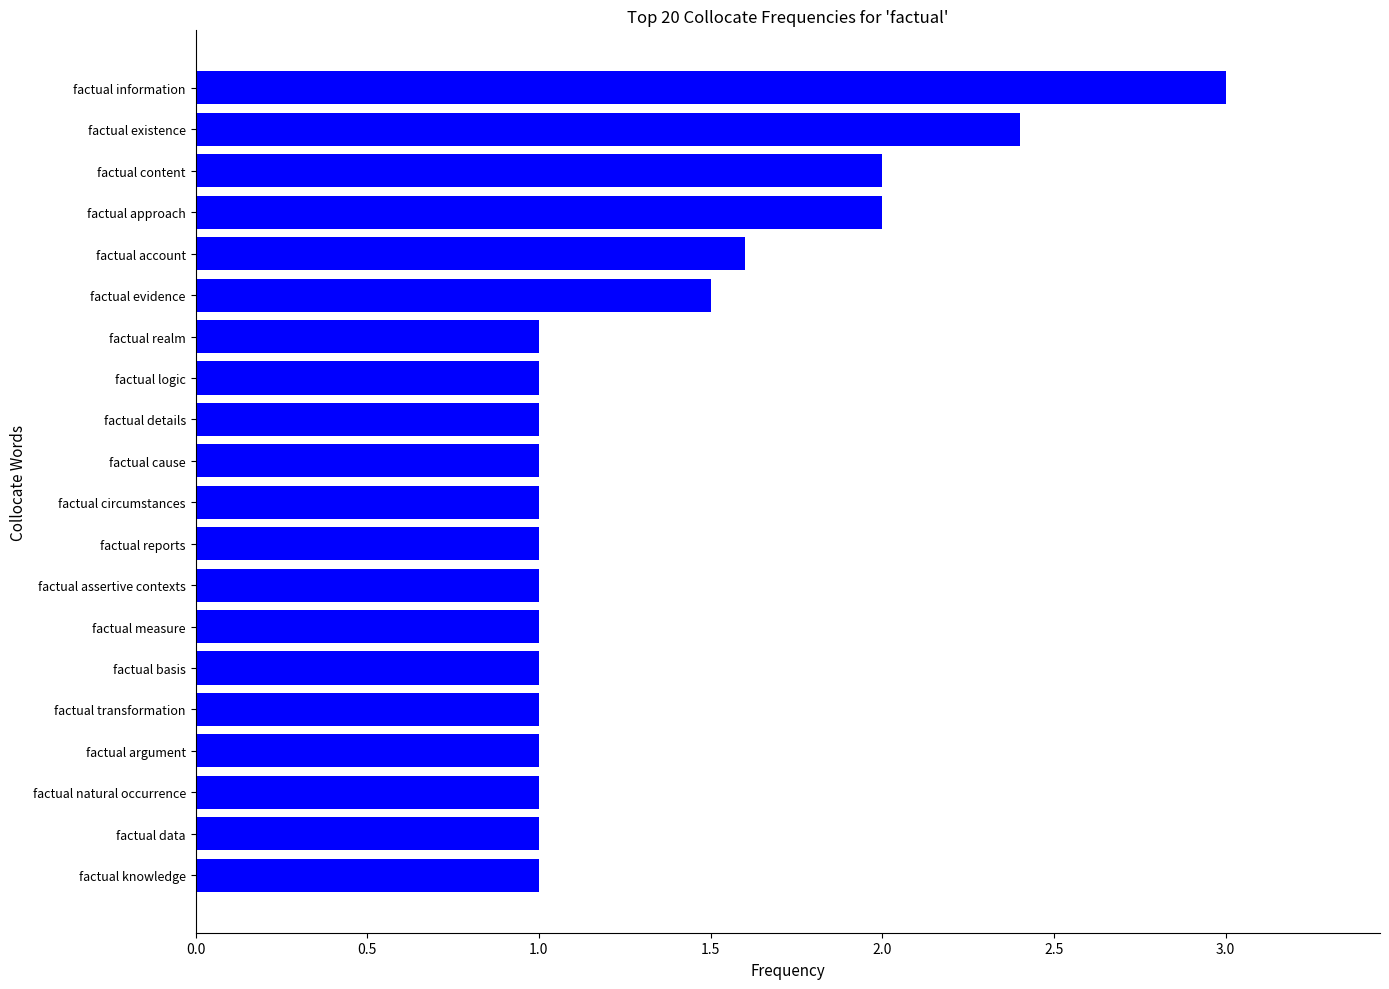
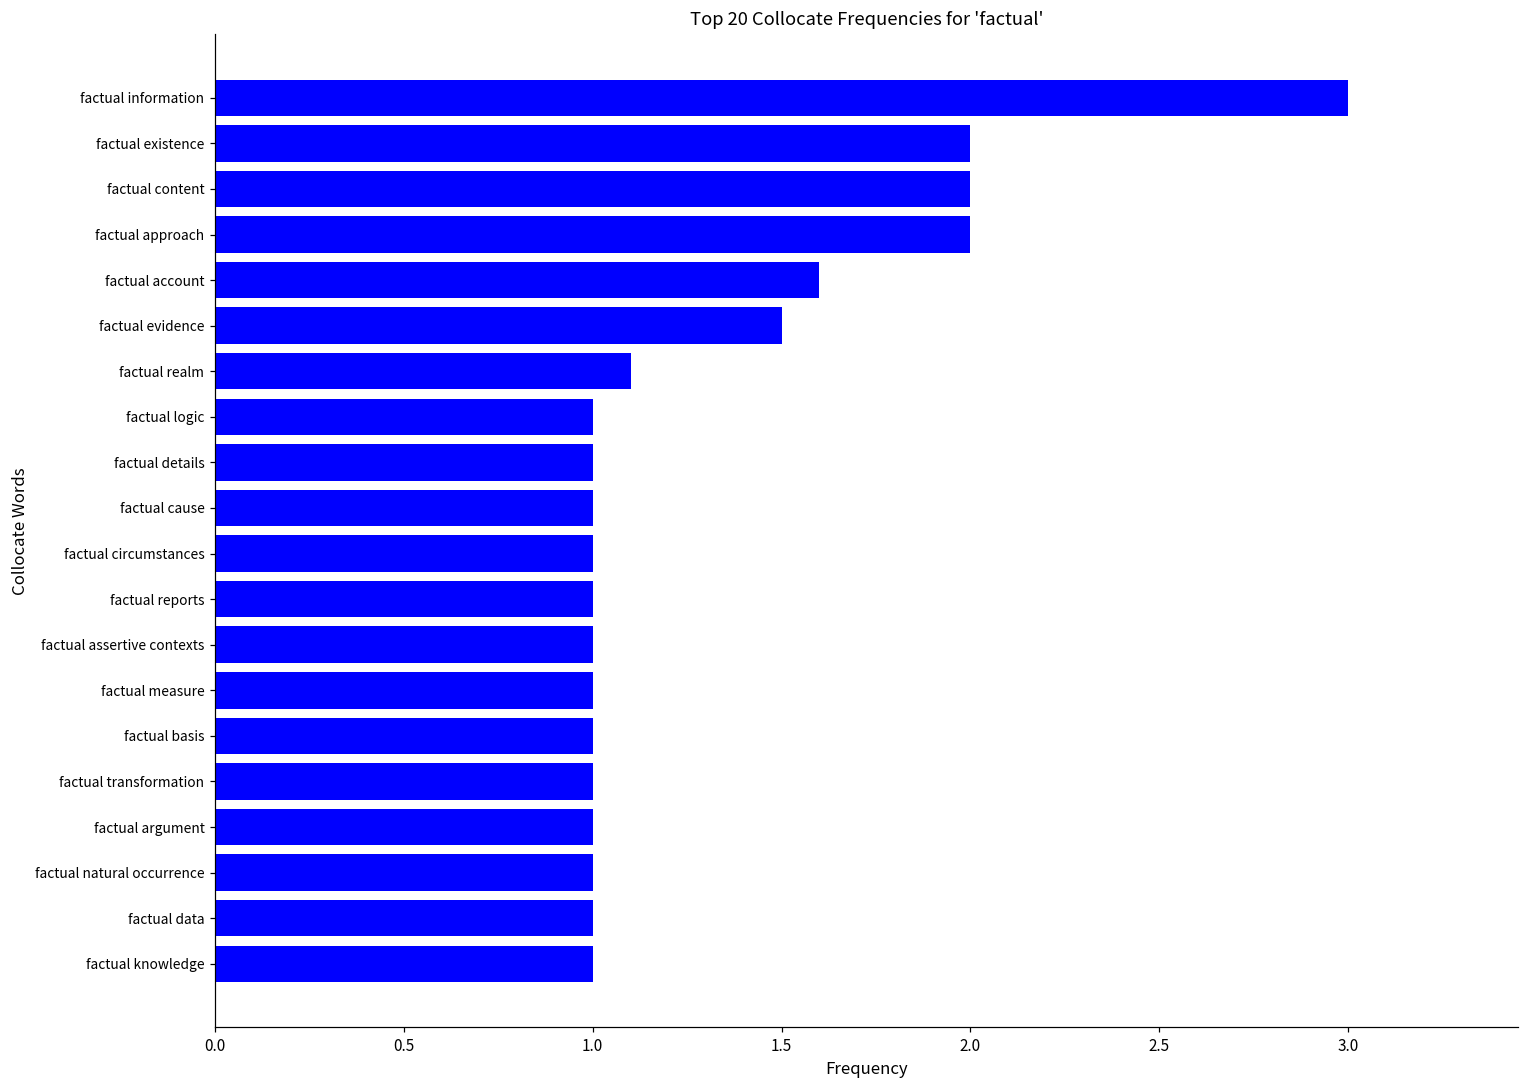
  {
    "factual information": 3.0,
-   "factual existence": 2.4,
+   "factual existence": 2.0,
    "factual content": 2.0,
    "factual approach": 2.0,
    "factual account": 1.6,
    "factual evidence": 1.5,
-   "factual realm": 1.0,
+   "factual realm": 1.1,
    "factual logic": 1.0,
    "factual details": 1.0,
    "factual cause": 1.0,
    "factual circumstances": 1.0,
    "factual reports": 1.0,
    "factual assertive contexts": 1.0,
    "factual measure": 1.0,
    "factual basis": 1.0,
    "factual transformation": 1.0,
    "factual argument": 1.0,
    "factual natural occurrence": 1.0,
    "factual data": 1.0,
    "factual knowledge": 1.0
  }
